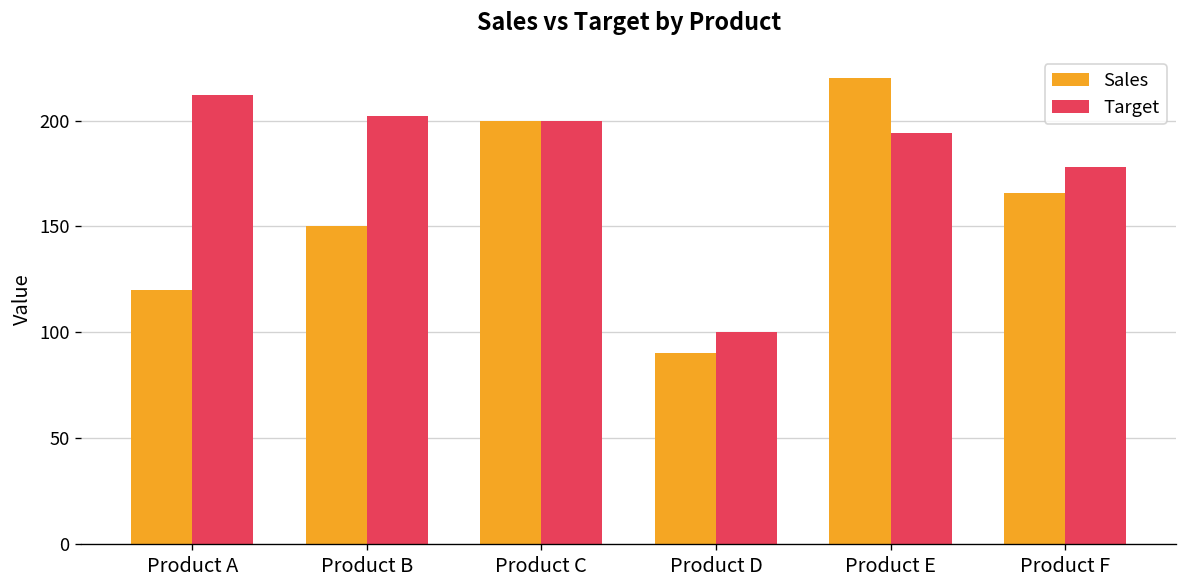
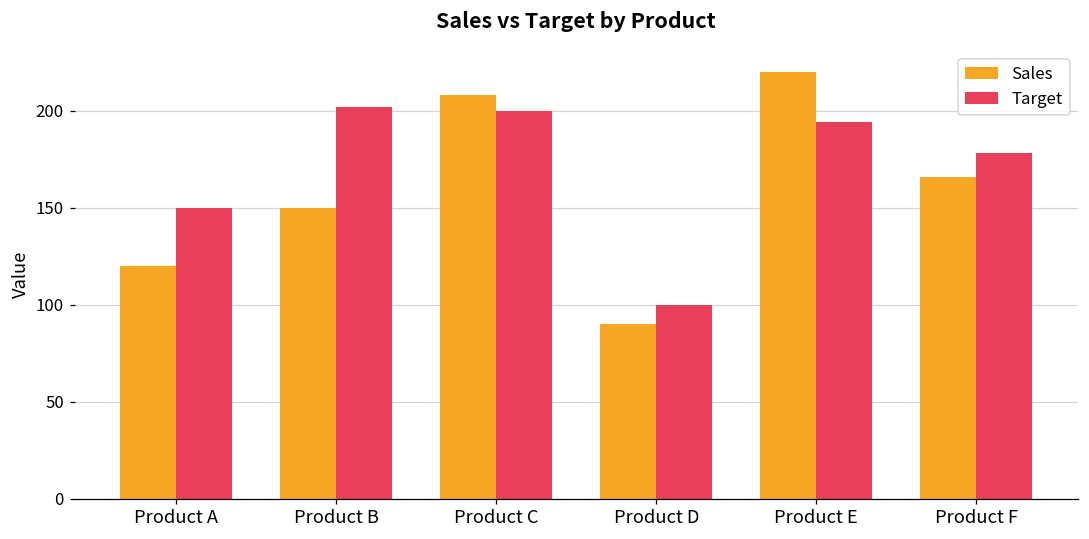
  {
    "Sales": {
      "Product A": 120,
      "Product B": 150,
-     "Product C": 200,
+     "Product C": 208,
      "Product D": 90,
      "Product E": 220,
      "Product F": 166
    },
    "Target": {
-     "Product A": 212,
+     "Product A": 150,
      "Product B": 202,
      "Product C": 200,
      "Product D": 100,
      "Product E": 194,
      "Product F": 178
    }
  }
